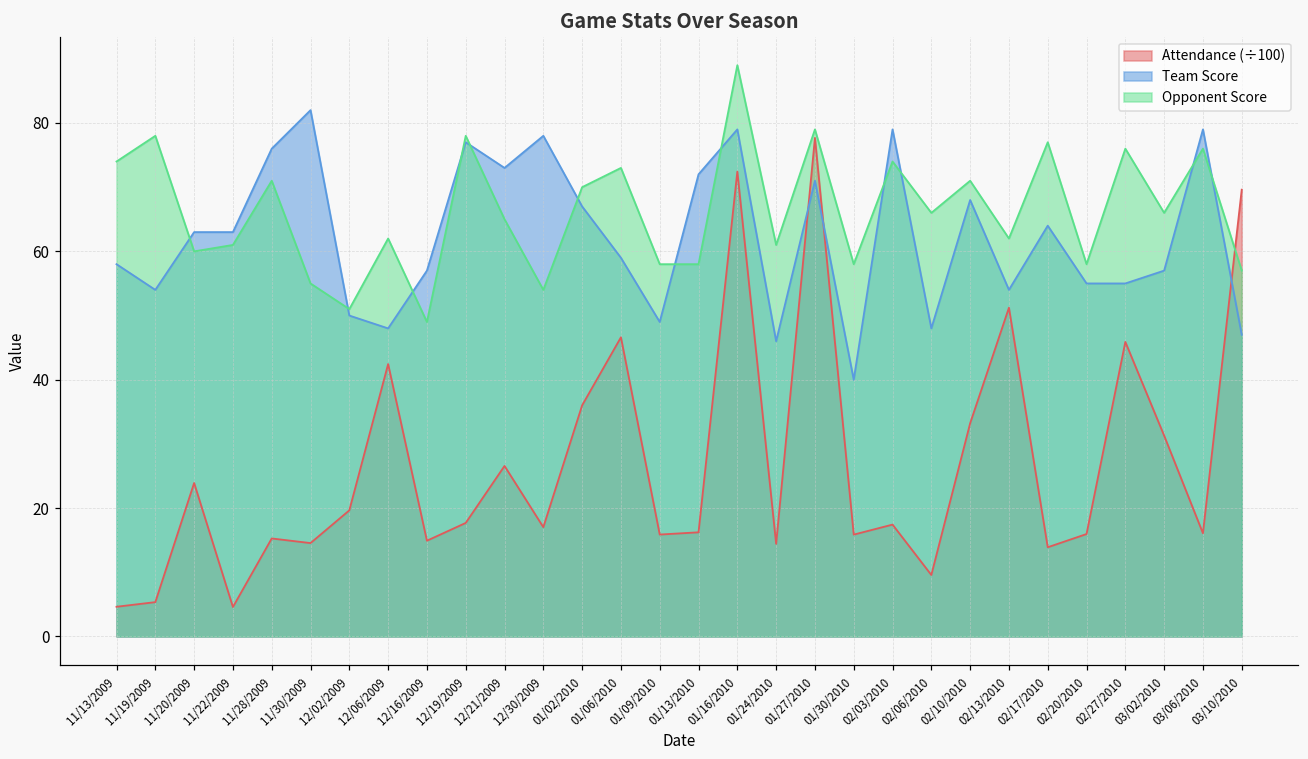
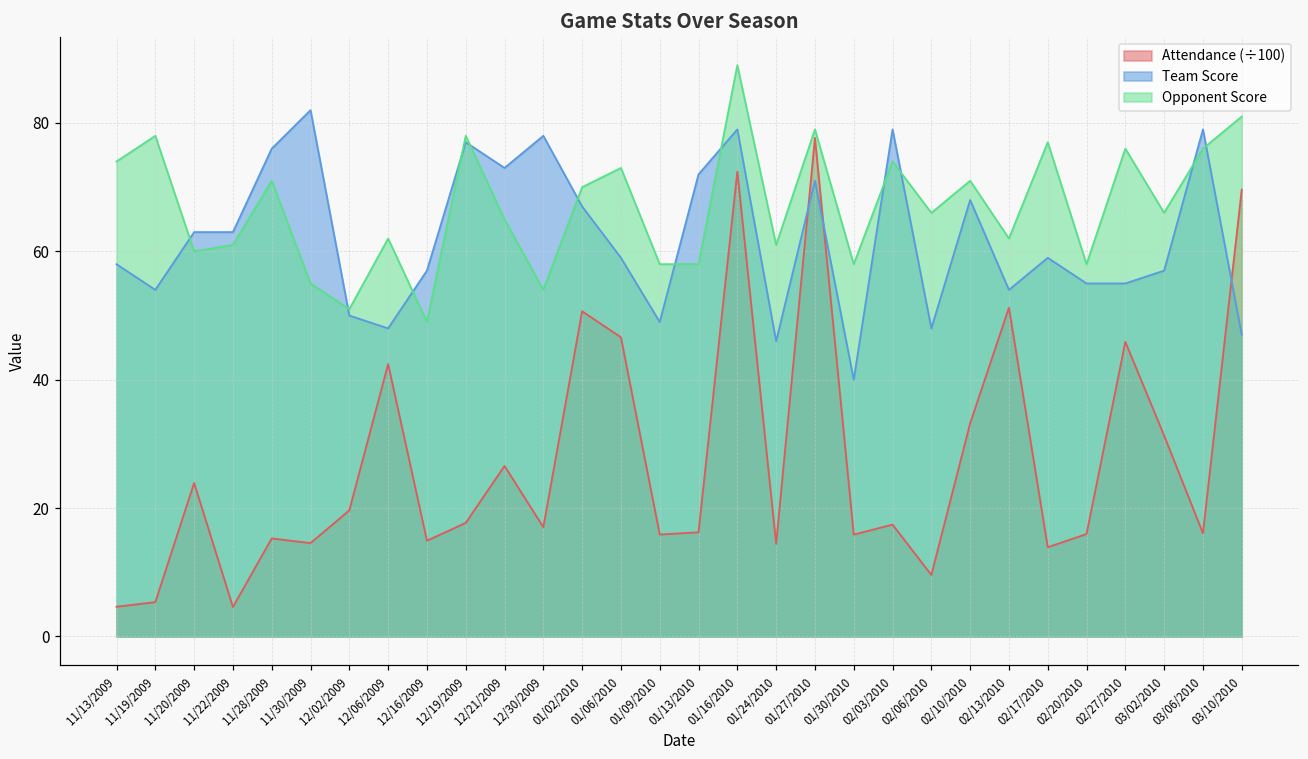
  {
    "Attendance (÷100)": {
      "11/13/2009": 5,
      "11/19/2009": 5,
      "11/20/2009": 24,
      "11/22/2009": 5,
      "11/28/2009": 15,
      "11/30/2009": 15,
      "12/02/2009": 20,
      "12/06/2009": 42,
      "12/16/2009": 15,
      "12/19/2009": 18,
      "12/21/2009": 27,
      "12/30/2009": 17,
-     "01/02/2010": 36,
+     "01/02/2010": 51,
      "01/06/2010": 47,
      "01/09/2010": 16,
      "01/13/2010": 16,
      "01/16/2010": 72,
      "01/24/2010": 14,
      "01/27/2010": 78,
      "01/30/2010": 16,
      "02/03/2010": 17,
      "02/06/2010": 10,
      "02/10/2010": 33,
      "02/13/2010": 51,
      "02/17/2010": 14,
      "02/20/2010": 16,
      "02/27/2010": 46,
      "03/02/2010": 31,
      "03/06/2010": 16,
      "03/10/2010": 70
    },
    "Team Score": {
      "11/13/2009": 58,
      "11/19/2009": 54,
      "11/20/2009": 63,
      "11/22/2009": 63,
      "11/28/2009": 76,
      "11/30/2009": 82,
      "12/02/2009": 50,
      "12/06/2009": 48,
      "12/16/2009": 57,
      "12/19/2009": 77,
      "12/21/2009": 73,
      "12/30/2009": 78,
      "01/02/2010": 67,
      "01/06/2010": 59,
      "01/09/2010": 49,
      "01/13/2010": 72,
      "01/16/2010": 79,
      "01/24/2010": 46,
      "01/27/2010": 71,
      "01/30/2010": 40,
      "02/03/2010": 79,
      "02/06/2010": 48,
      "02/10/2010": 68,
      "02/13/2010": 54,
-     "02/17/2010": 64,
+     "02/17/2010": 59,
      "02/20/2010": 55,
      "02/27/2010": 55,
      "03/02/2010": 57,
      "03/06/2010": 79,
      "03/10/2010": 47
    },
    "Opponent Score": {
      "11/13/2009": 74,
      "11/19/2009": 78,
      "11/20/2009": 60,
      "11/22/2009": 61,
      "11/28/2009": 71,
      "11/30/2009": 55,
      "12/02/2009": 51,
      "12/06/2009": 62,
      "12/16/2009": 49,
      "12/19/2009": 78,
      "12/21/2009": 65,
      "12/30/2009": 54,
      "01/02/2010": 70,
      "01/06/2010": 73,
      "01/09/2010": 58,
      "01/13/2010": 58,
      "01/16/2010": 89,
      "01/24/2010": 61,
      "01/27/2010": 79,
      "01/30/2010": 58,
      "02/03/2010": 74,
      "02/06/2010": 66,
      "02/10/2010": 71,
      "02/13/2010": 62,
      "02/17/2010": 77,
      "02/20/2010": 58,
      "02/27/2010": 76,
      "03/02/2010": 66,
      "03/06/2010": 76,
-     "03/10/2010": 57
+     "03/10/2010": 81
    }
  }
